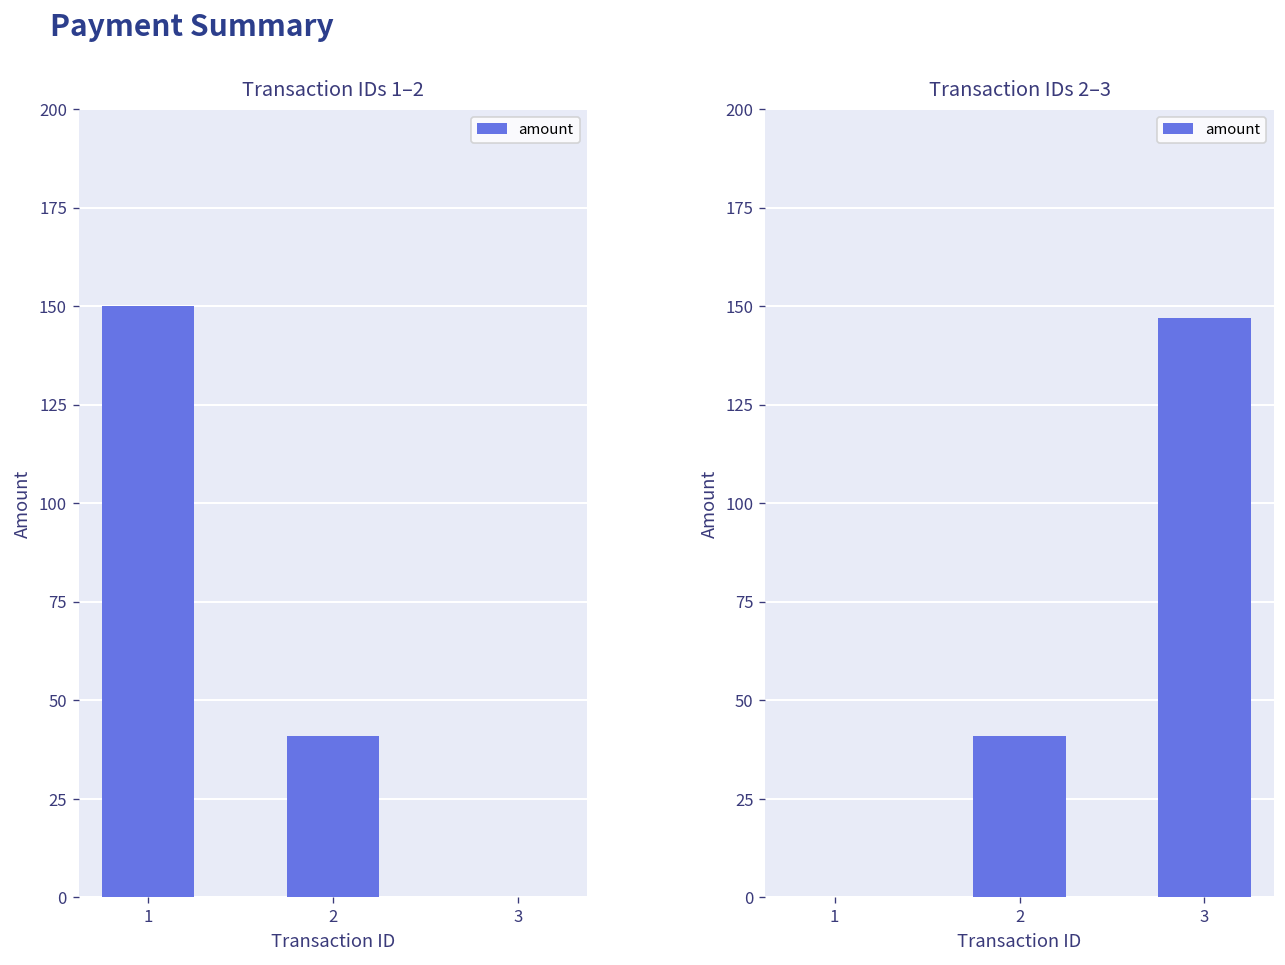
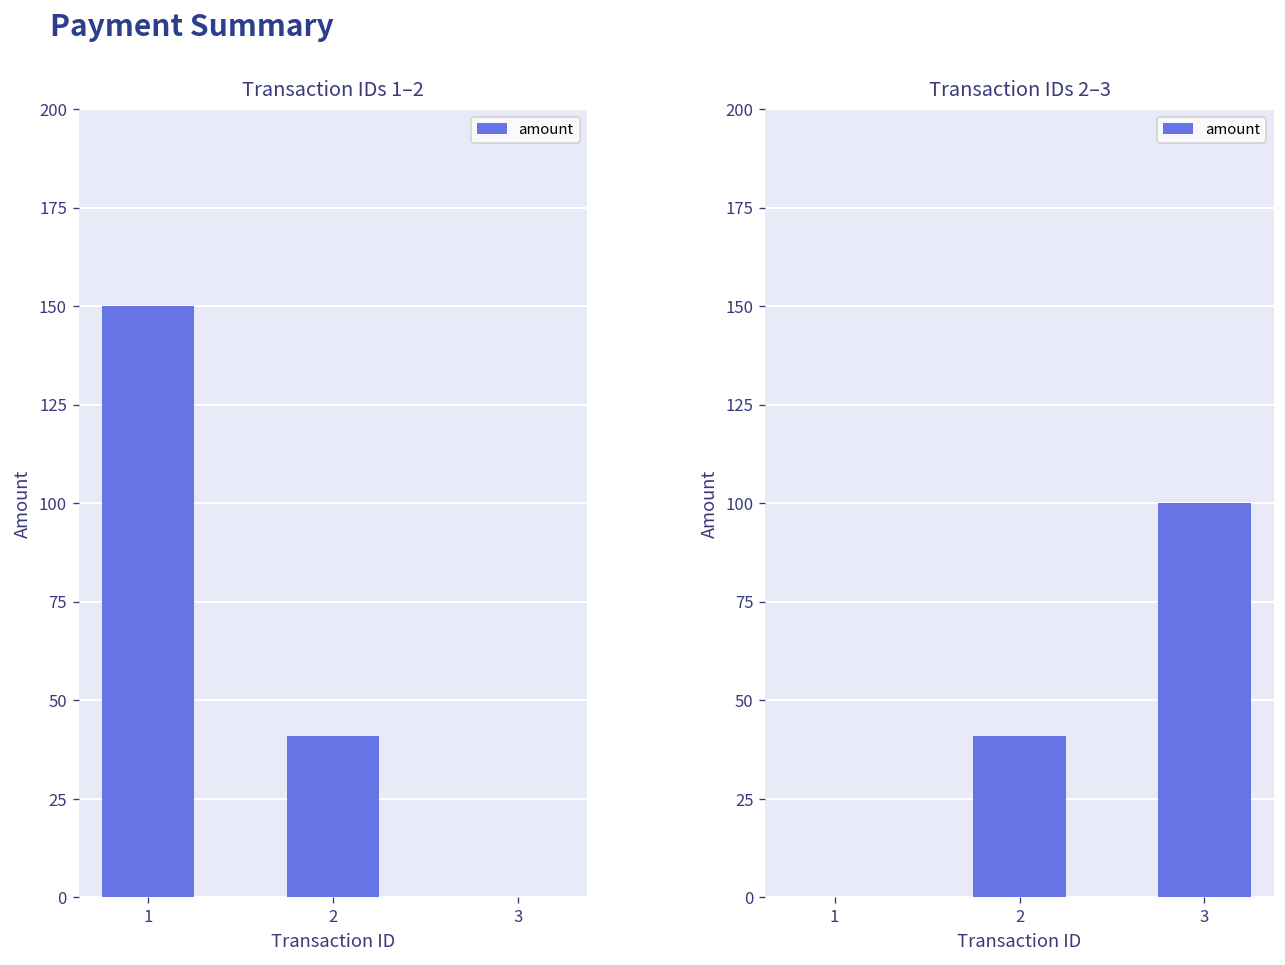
  {
    "Transaction IDs 1–2": {
      "1": 150,
      "2": 41,
      "3": 0
    },
    "Transaction IDs 2–3": {
      "1": 0,
      "2": 41,
-     "3": 147
+     "3": 100
    }
  }
